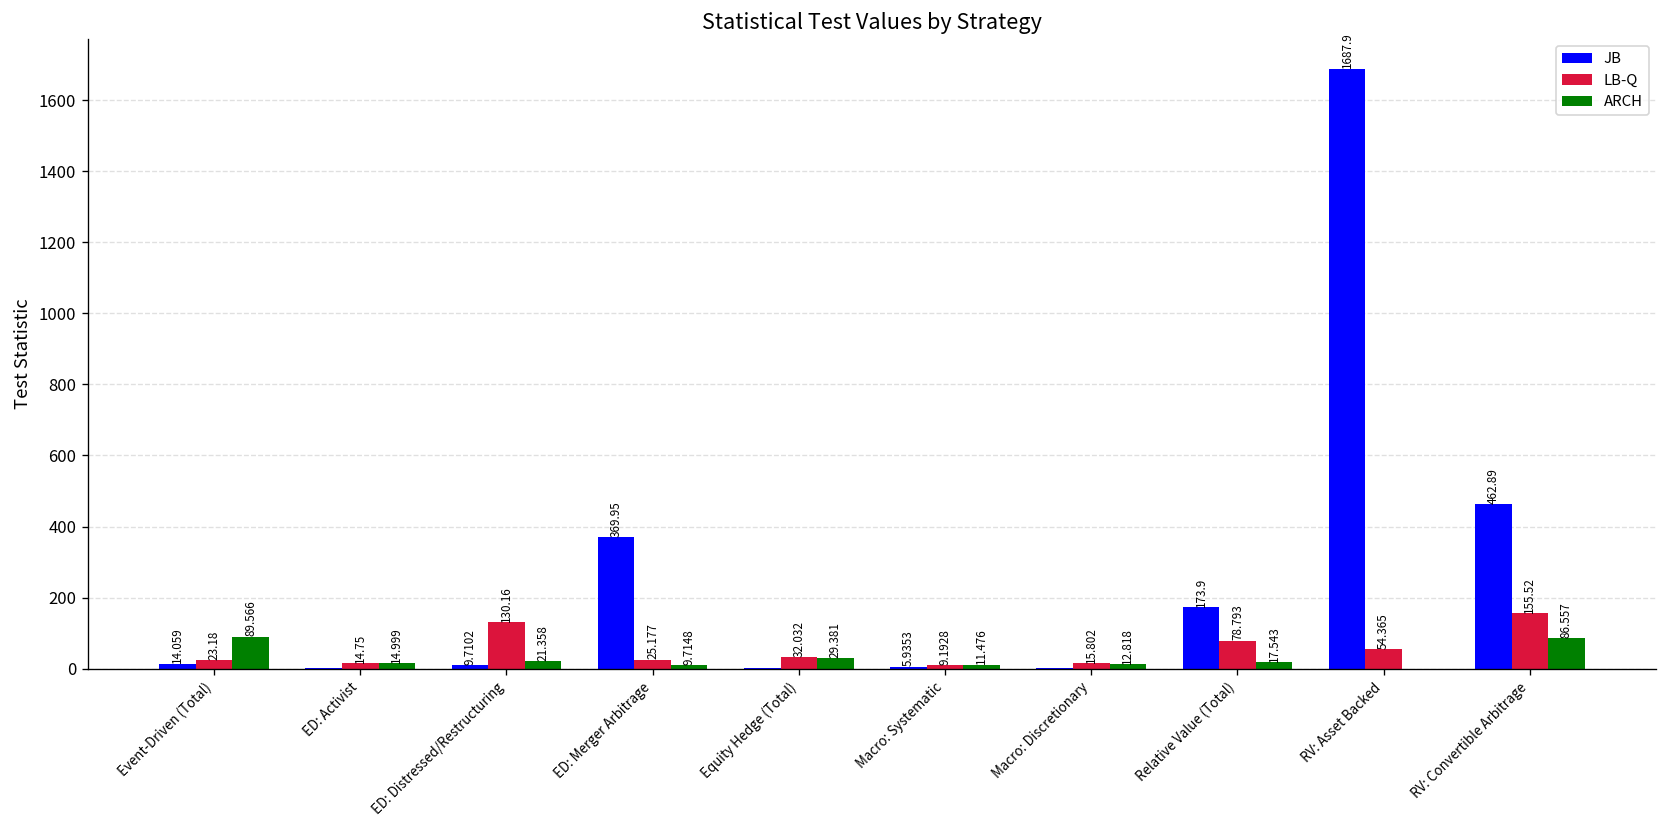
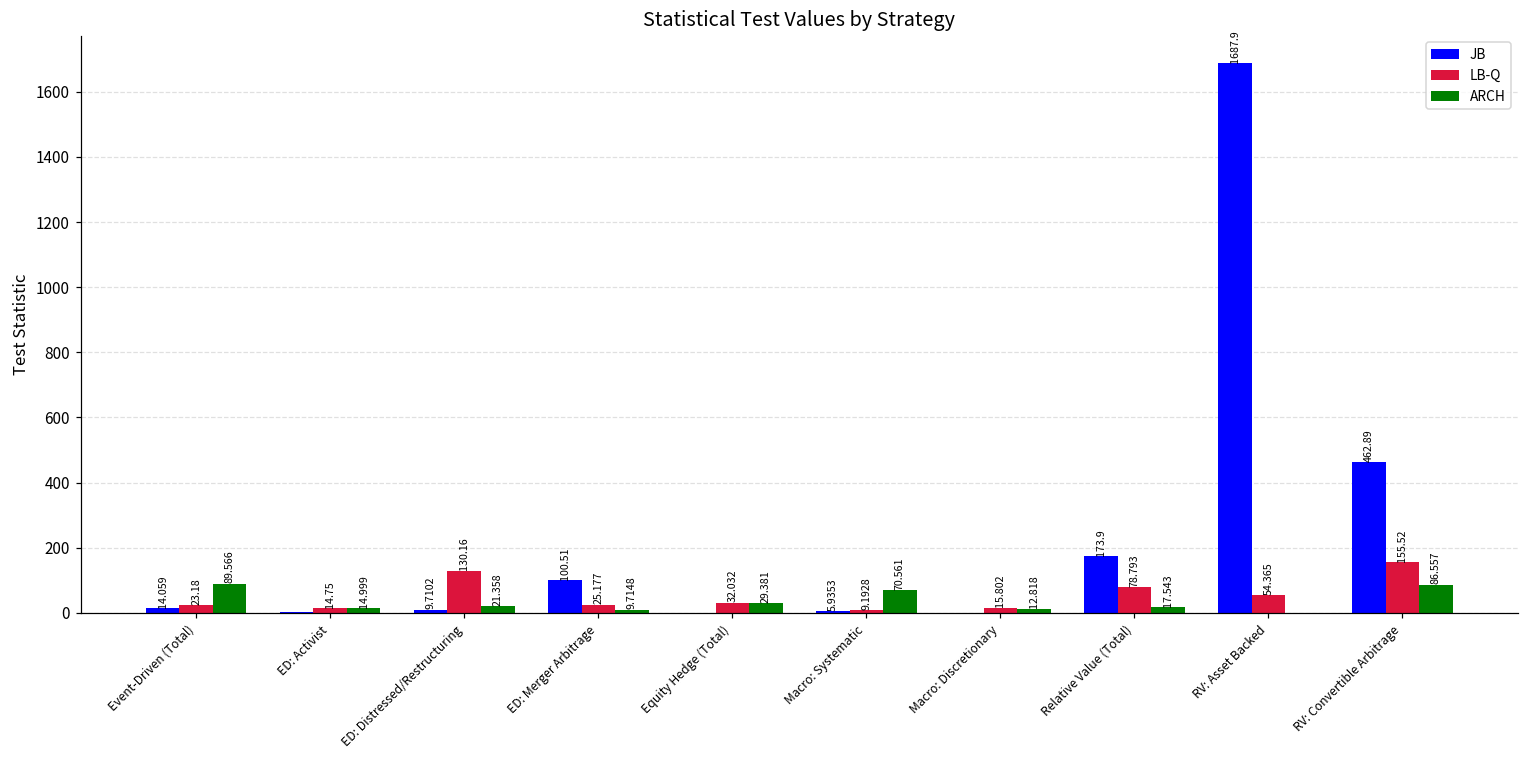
  {
    "JB": {
      "Event-Driven (Total)": 14.059,
      "ED: Distressed/Restructuring": 9.7102,
-     "ED: Merger Arbitrage": 369.95,
+     "ED: Merger Arbitrage": 100.51,
      "Macro: Systematic": 5.9353,
      "Relative Value (Total)": 173.9,
      "RV: Asset Backed": 1687.9,
      "RV: Convertible Arbitrage": 462.89
    },
    "LB-Q": {
      "Event-Driven (Total)": 23.18,
      "ED: Activist": 14.75,
      "ED: Distressed/Restructuring": 130.16,
      "ED: Merger Arbitrage": 25.177,
      "Equity Hedge (Total)": 32.032,
      "Macro: Systematic": 9.1928,
      "Macro: Discretionary": 15.802,
      "Relative Value (Total)": 78.793,
      "RV: Asset Backed": 54.365,
      "RV: Convertible Arbitrage": 155.52
    },
    "ARCH": {
      "Event-Driven (Total)": 89.566,
      "ED: Activist": 14.999,
      "ED: Distressed/Restructuring": 21.358,
      "ED: Merger Arbitrage": 9.7148,
      "Equity Hedge (Total)": 29.381,
-     "Macro: Systematic": 11.476,
+     "Macro: Systematic": 70.561,
      "Macro: Discretionary": 12.818,
      "Relative Value (Total)": 17.543,
      "RV: Convertible Arbitrage": 86.557
    }
  }
